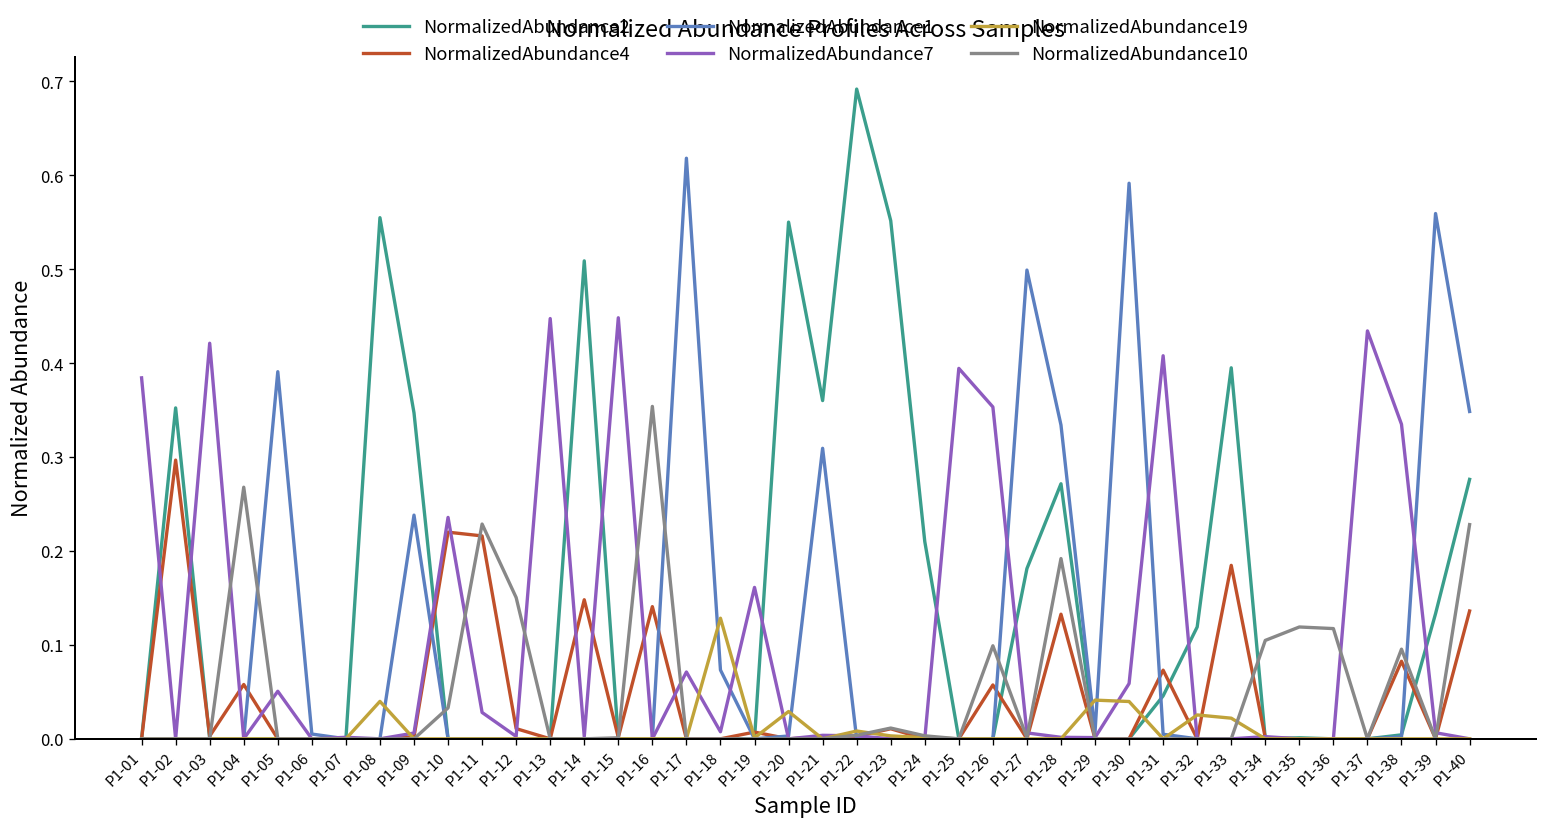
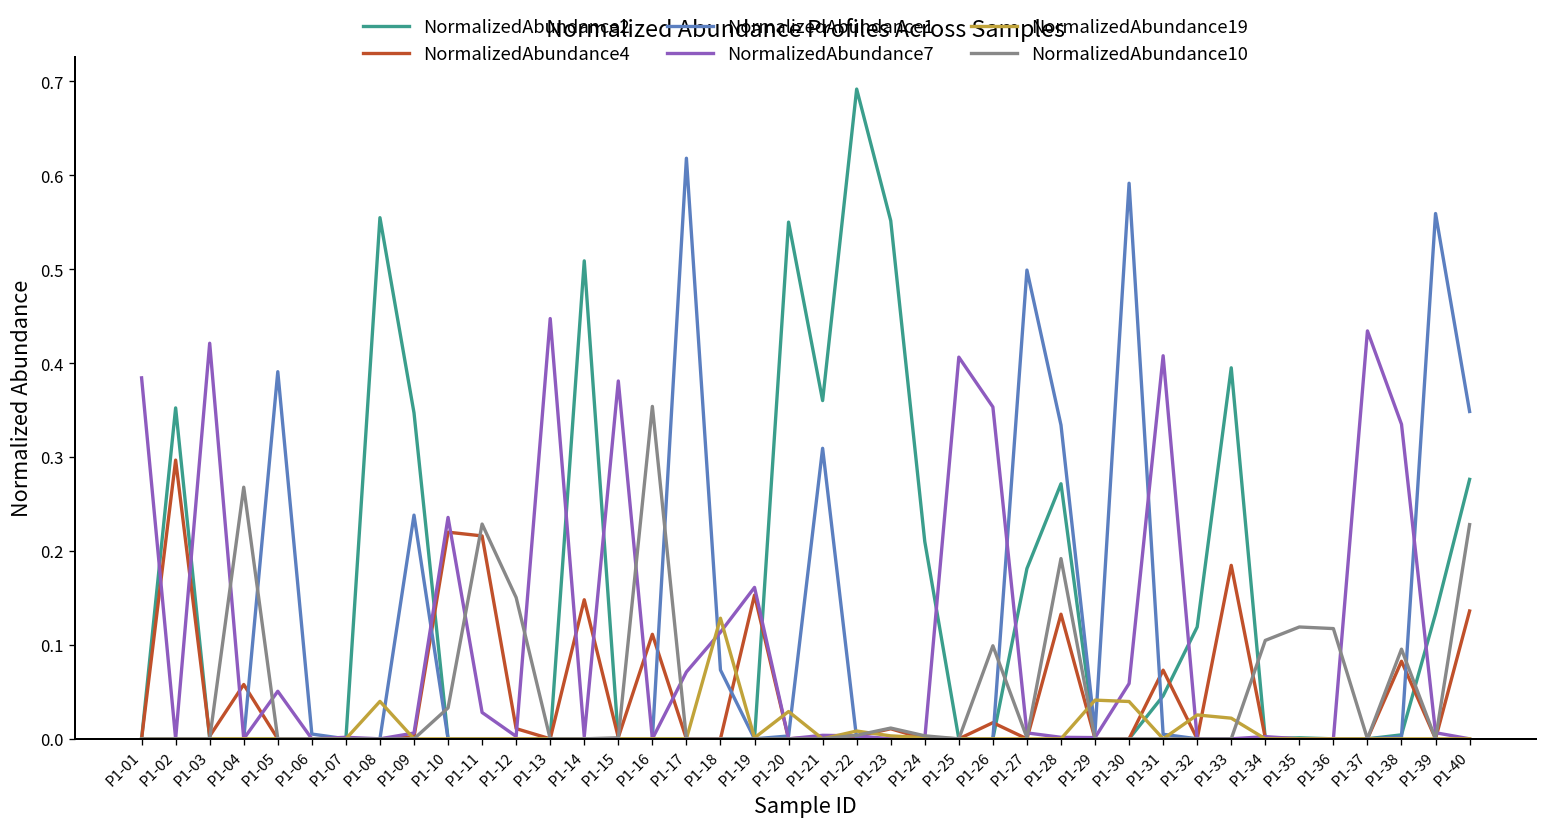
  {
    "NormalizedAbundance2": {
      "P1-02": 0.35,
      "P1-08": 0.55,
      "P1-09": 0.35,
      "P1-14": 0.51,
      "P1-20": 0.55,
      "P1-21": 0.36,
      "P1-22": 0.69,
      "P1-23": 0.55,
      "P1-24": 0.21,
      "P1-27": 0.18,
      "P1-28": 0.27,
      "P1-31": 0.05,
      "P1-32": 0.12,
      "P1-33": 0.40,
      "P1-39": 0.13,
      "P1-40": 0.28
    },
    "NormalizedAbundance4": {
      "P1-02": 0.30,
      "P1-04": 0.06,
      "P1-10": 0.22,
      "P1-11": 0.22,
      "P1-12": 0.01,
      "P1-14": 0.15,
-     "P1-16": 0.14,
-     "P1-19": 0.01,
-     "P1-26": 0.06,
+     "P1-16": 0.11,
+     "P1-19": 0.15,
+     "P1-26": 0.02,
      "P1-28": 0.13,
      "P1-31": 0.07,
      "P1-33": 0.18,
      "P1-38": 0.08,
      "P1-40": 0.14
    },
    "NormalizedAbundance1": {
      "P1-05": 0.39,
      "P1-06": 0.01,
      "P1-09": 0.24,
      "P1-17": 0.62,
      "P1-18": 0.07,
      "P1-21": 0.31,
      "P1-27": 0.50,
      "P1-28": 0.33,
      "P1-29": 0.01,
      "P1-30": 0.59,
      "P1-31": 0.00,
      "P1-39": 0.56,
      "P1-40": 0.35
    },
    "NormalizedAbundance7": {
      "P1-01": 0.38,
      "P1-03": 0.42,
      "P1-05": 0.05,
      "P1-09": 0.01,
      "P1-10": 0.24,
      "P1-11": 0.03,
      "P1-13": 0.45,
-     "P1-15": 0.45,
+     "P1-15": 0.38,
      "P1-17": 0.07,
-     "P1-18": 0.01,
+     "P1-18": 0.11,
      "P1-19": 0.16,
-     "P1-25": 0.39,
+     "P1-25": 0.41,
      "P1-26": 0.35,
      "P1-27": 0.01,
      "P1-30": 0.06,
      "P1-31": 0.41,
      "P1-37": 0.43,
      "P1-38": 0.33,
      "P1-39": 0.01
    },
    "NormalizedAbundance19": {
      "P1-08": 0.04,
      "P1-18": 0.13,
      "P1-20": 0.03,
      "P1-22": 0.01,
      "P1-29": 0.04,
      "P1-30": 0.04,
      "P1-32": 0.03,
      "P1-33": 0.02
    },
    "NormalizedAbundance10": {
      "P1-04": 0.27,
      "P1-10": 0.03,
      "P1-11": 0.23,
      "P1-12": 0.15,
      "P1-16": 0.35,
      "P1-26": 0.10,
      "P1-28": 0.19,
      "P1-34": 0.10,
      "P1-35": 0.12,
      "P1-36": 0.12,
      "P1-38": 0.10,
      "P1-40": 0.23
    }
  }
